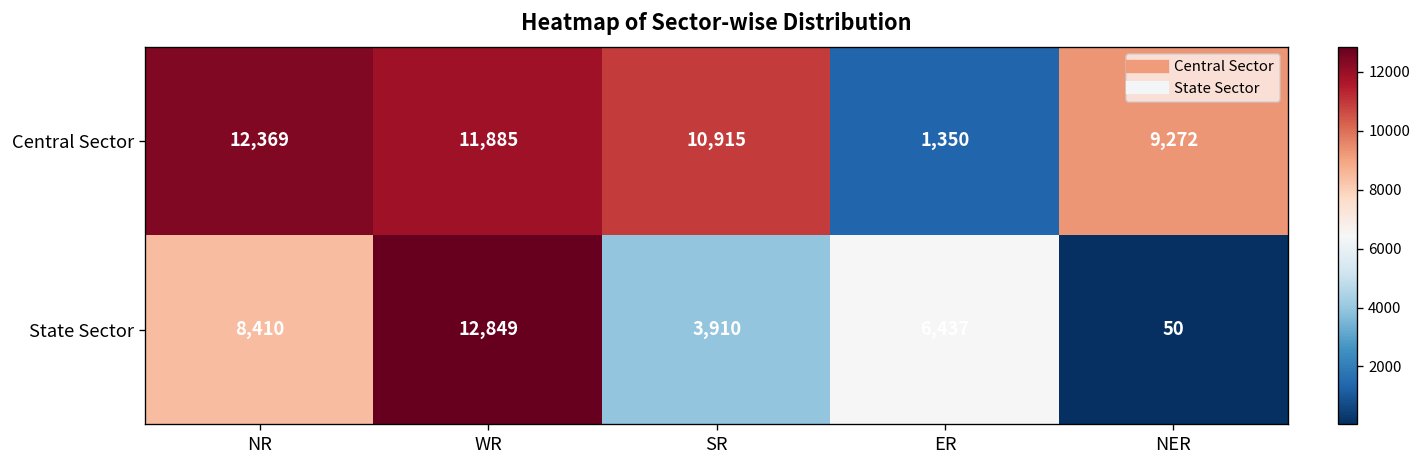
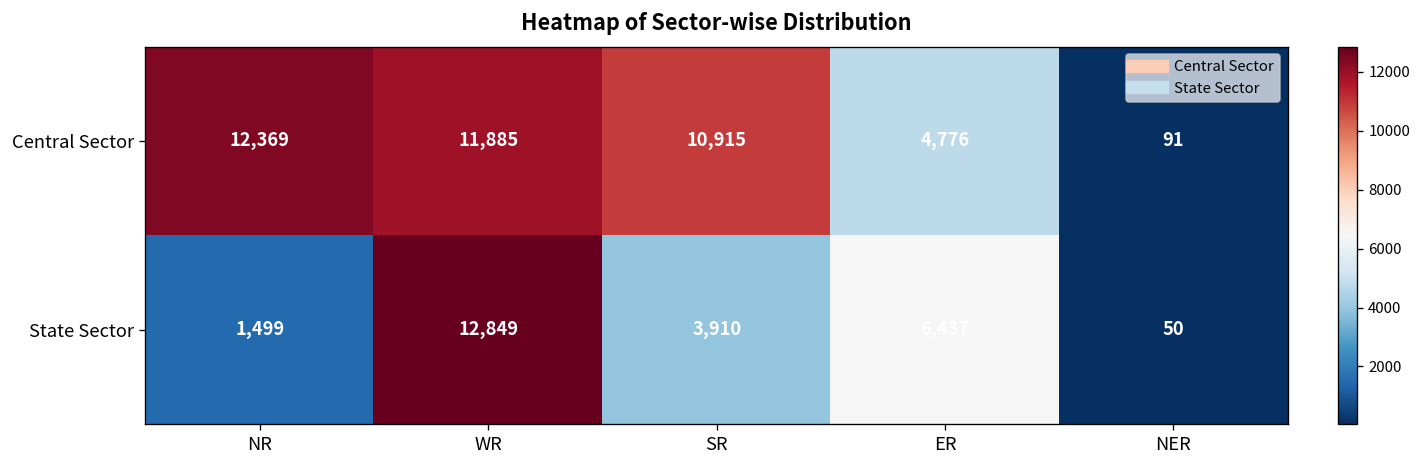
  {
    "Central Sector": {
      "NR": "12,369",
      "WR": "11,885",
      "SR": "10,915",
-     "ER": "1,350",
-     "NER": "9,272"
+     "ER": "4,776",
+     "NER": "91"
    },
    "State Sector": {
-     "NR": "8,410",
+     "NR": "1,499",
      "WR": "12,849",
      "SR": "3,910",
      "NER": "50"
    }
  }
